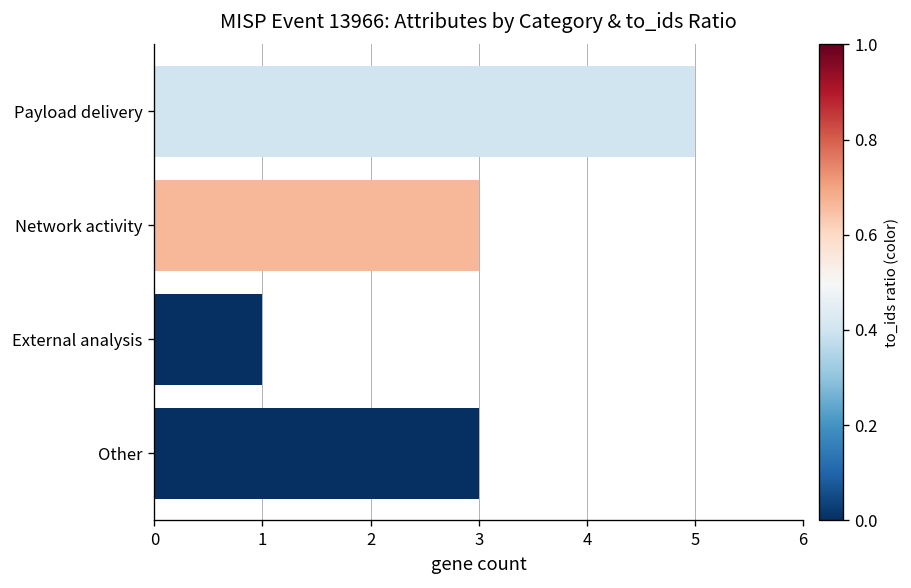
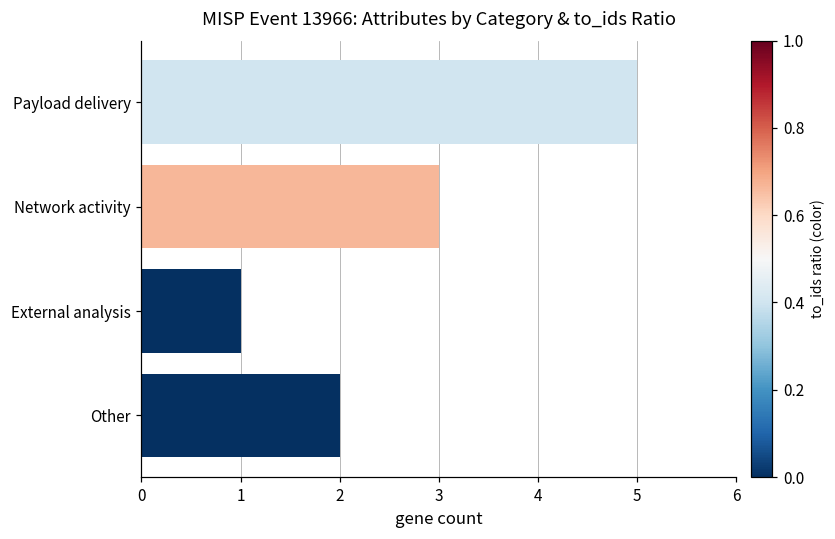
  {
    "Payload delivery": 5,
    "Network activity": 3,
    "External analysis": 1,
-   "Other": 3
+   "Other": 2
  }
